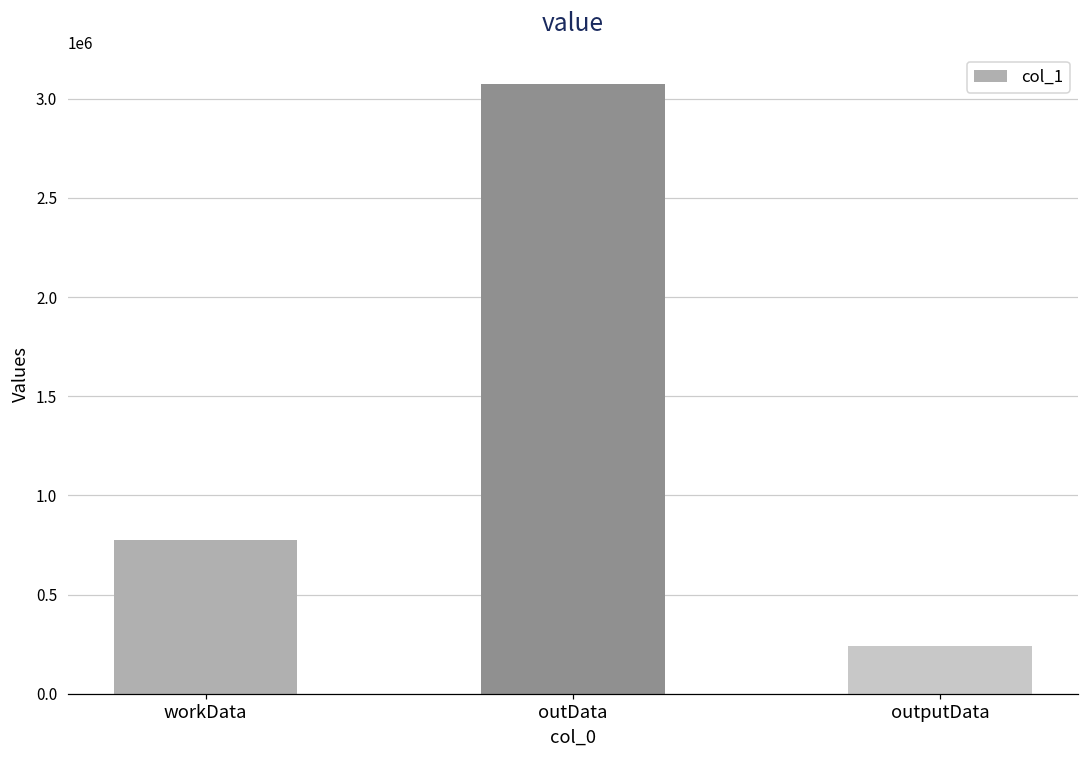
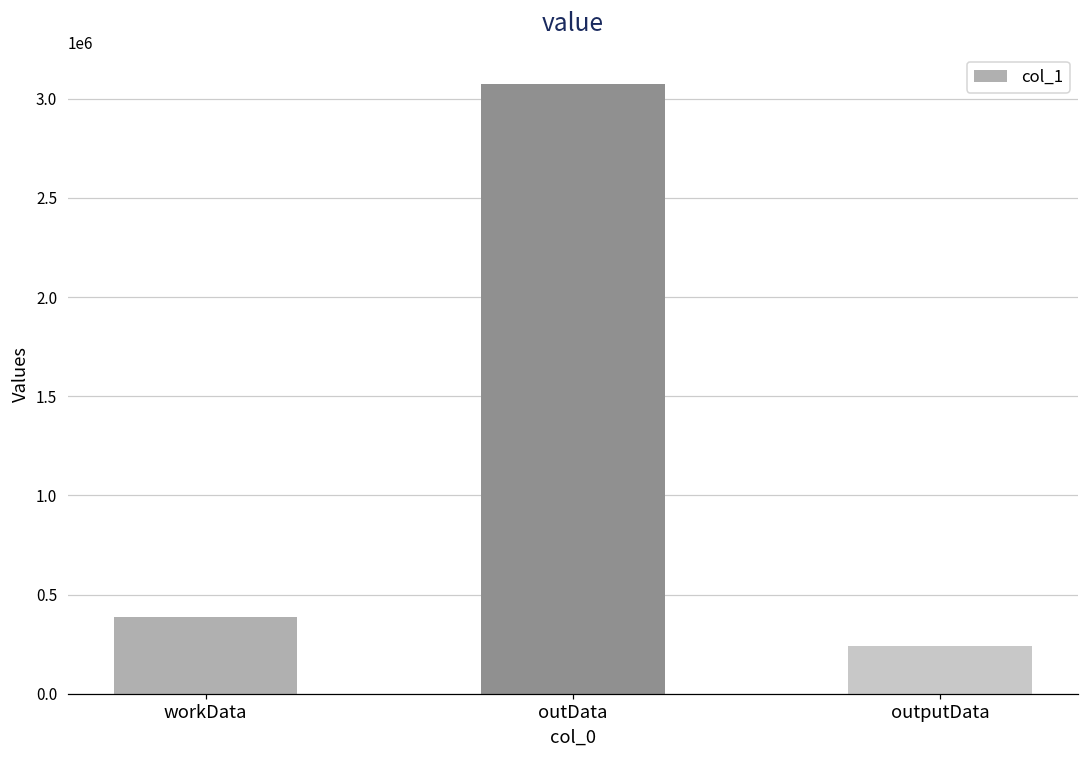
  {
-   "workData": 770000,
+   "workData": 390000,
    "outData": 3070000,
    "outputData": 240000
  }
